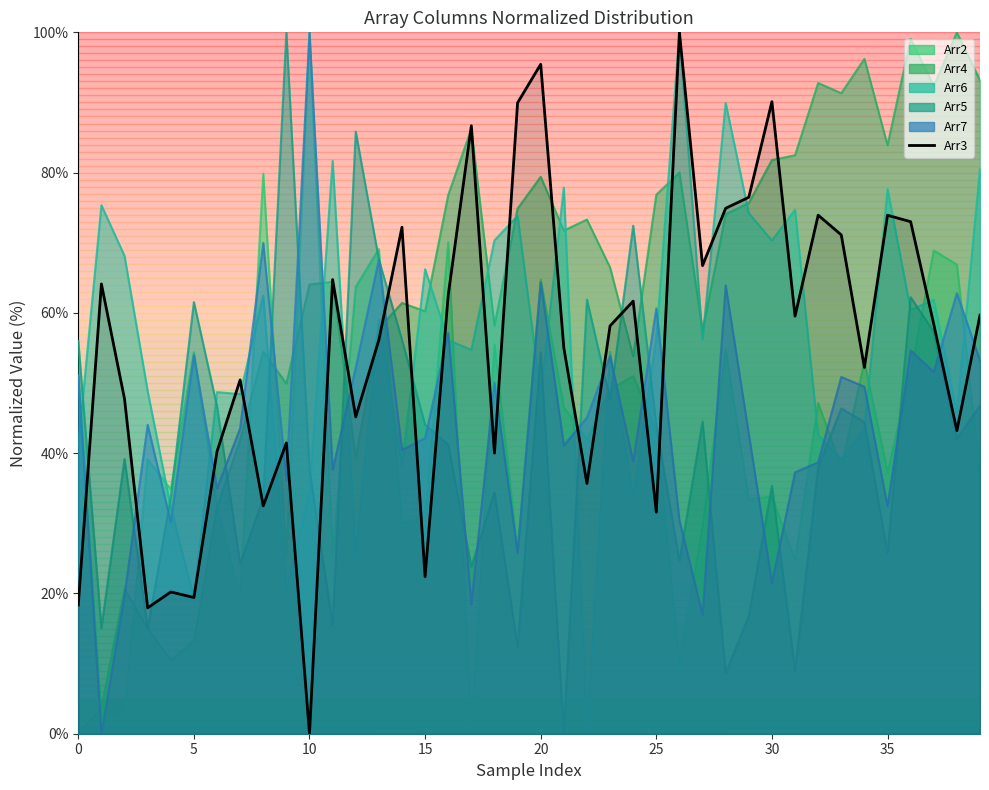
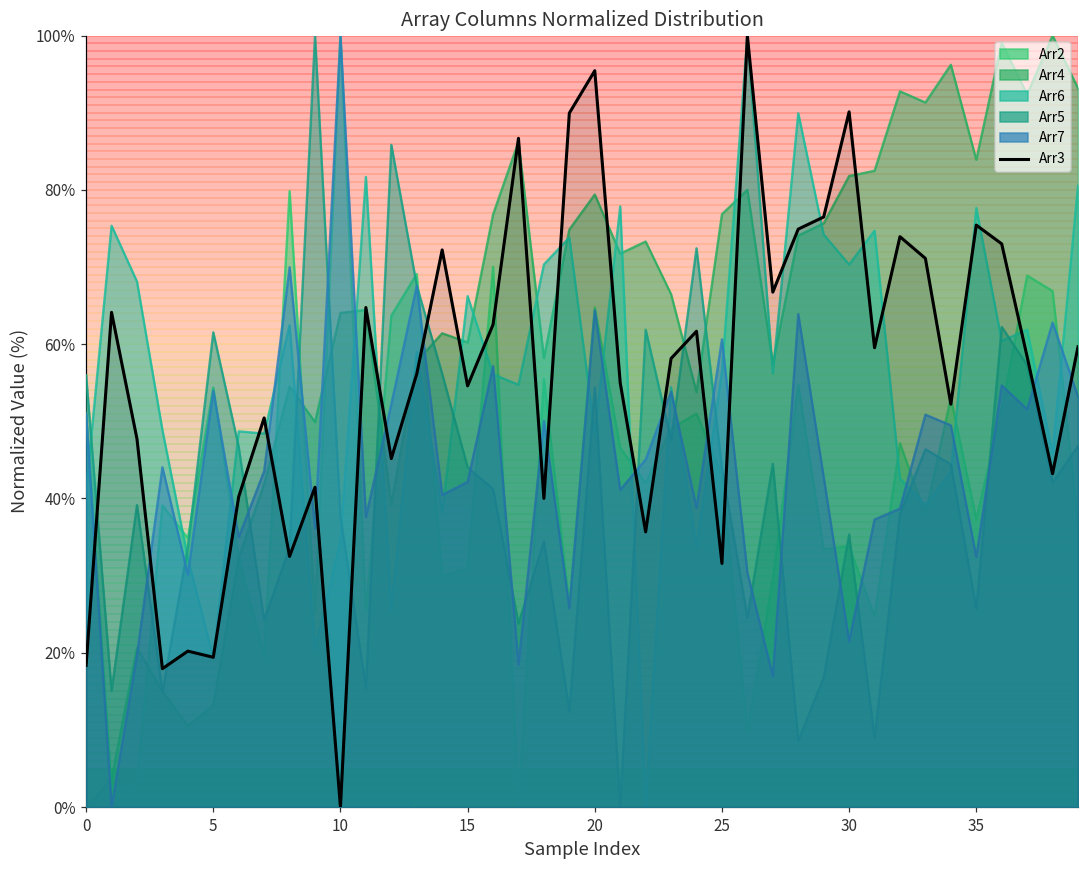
  {
    "Arr3": {
      "0": "18%",
-     "15": "22%",
+     "15": "55%",
      "20": "95%",
      "25": "32%",
      "30": "90%",
-     "35": "74%"
+     "35": "75%"
    }
  }
